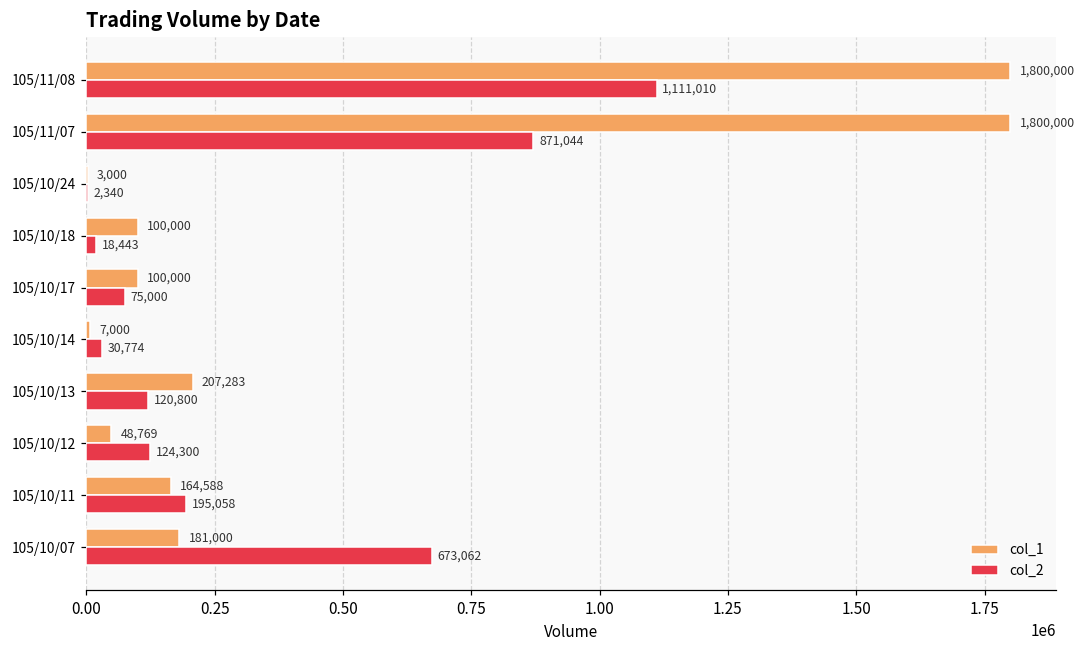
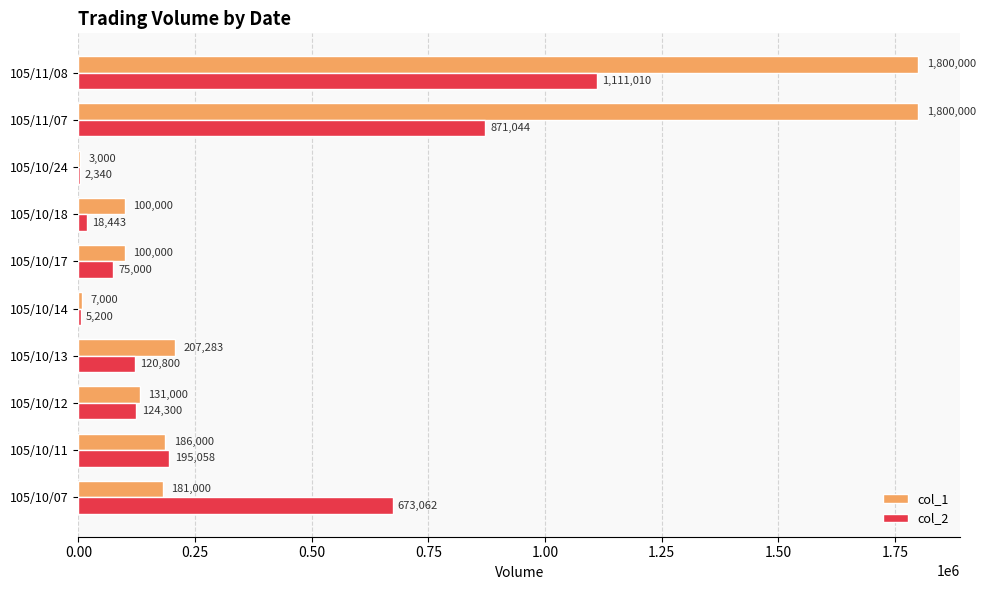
  {
    "col_1": {
      "105/11/08": "1,800,000",
      "105/11/07": "1,800,000",
      "105/10/24": "3,000",
      "105/10/18": "100,000",
      "105/10/17": "100,000",
      "105/10/14": "7,000",
      "105/10/13": "207,283",
-     "105/10/12": "48,769",
-     "105/10/11": "164,588",
+     "105/10/12": "131,000",
+     "105/10/11": "186,000",
      "105/10/07": "181,000"
    },
    "col_2": {
      "105/11/08": "1,111,010",
      "105/11/07": "871,044",
      "105/10/24": "2,340",
      "105/10/18": "18,443",
      "105/10/17": "75,000",
-     "105/10/14": "30,774",
+     "105/10/14": "5,200",
      "105/10/13": "120,800",
      "105/10/12": "124,300",
      "105/10/11": "195,058",
      "105/10/07": "673,062"
    }
  }
